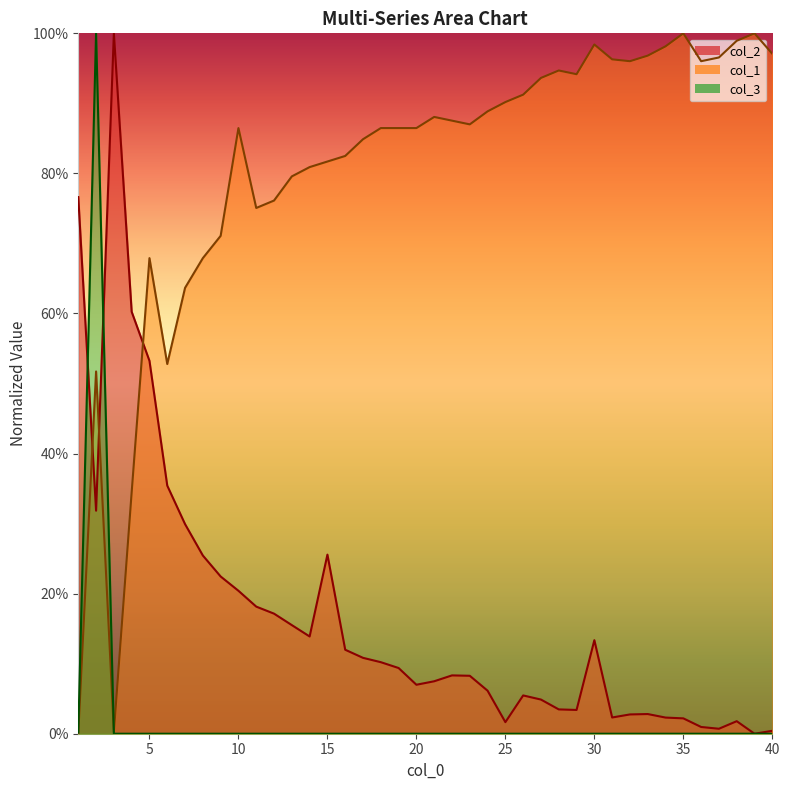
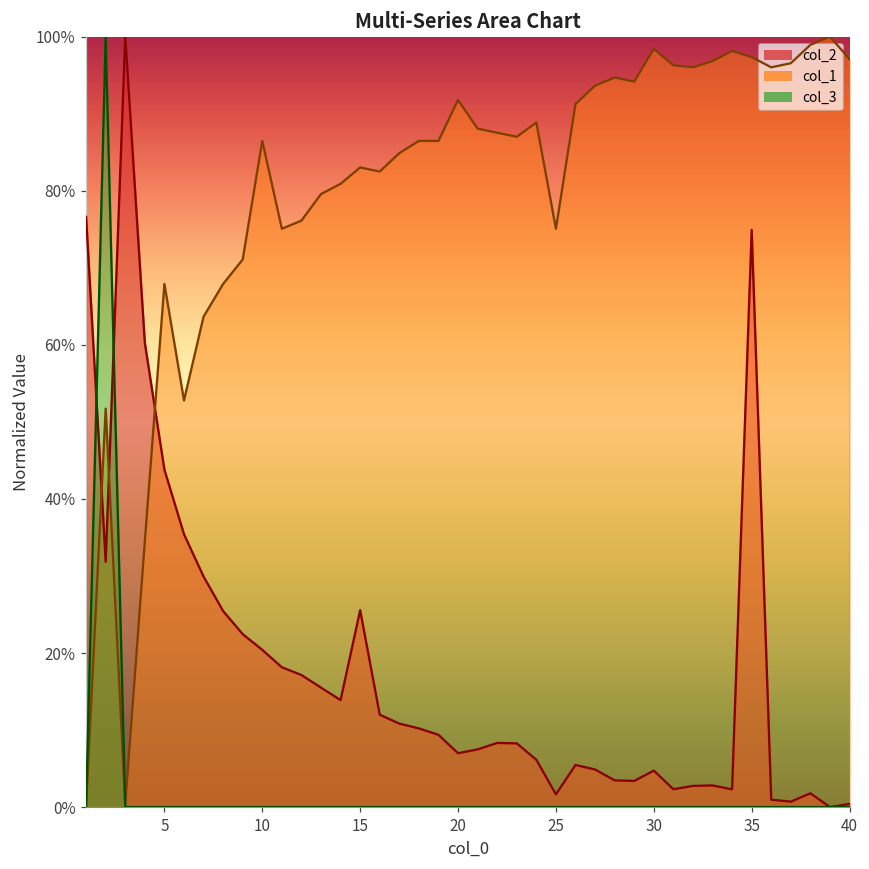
  {
    "col_2": {
-     "5": "53%",
+     "5": "44%",
      "10": "20%",
      "15": "26%",
      "20": "7%",
      "25": "2%",
-     "30": "13%",
-     "35": "2%",
+     "30": "5%",
+     "35": "75%",
      "40": "0%"
    },
    "col_1": {
      "5": "68%",
      "10": "86%",
-     "15": "82%",
-     "20": "86%",
-     "25": "90%",
+     "15": "83%",
+     "20": "92%",
+     "25": "75%",
      "30": "98%",
-     "35": "100%",
+     "35": "97%",
      "40": "97%"
    },
    "col_3": {
      "5": "0%",
      "10": "0%",
      "15": "0%",
      "20": "0%",
      "25": "0%",
      "30": "0%",
      "35": "0%",
      "40": "0%"
    }
  }
